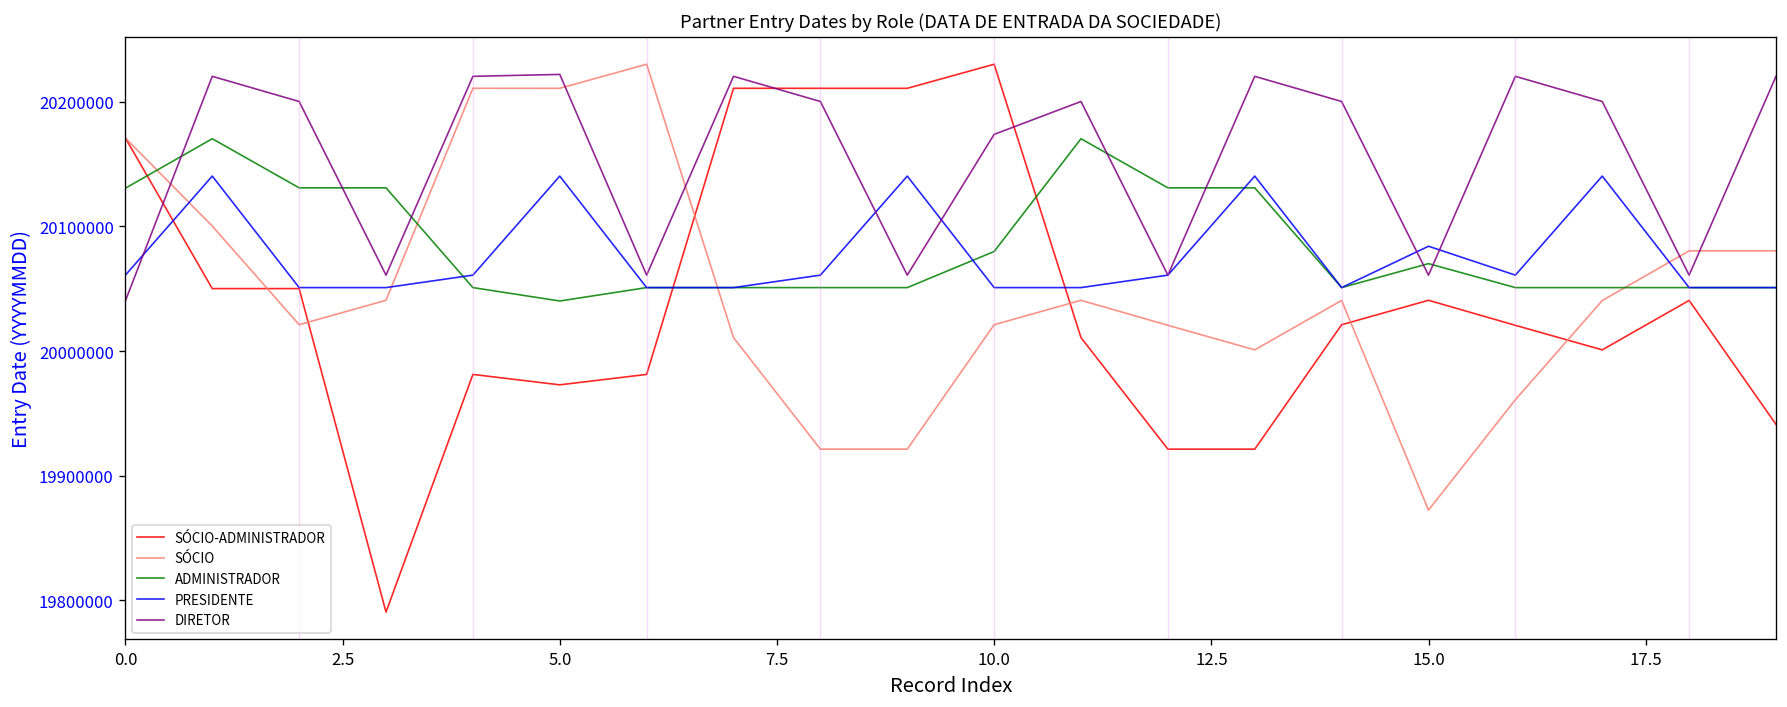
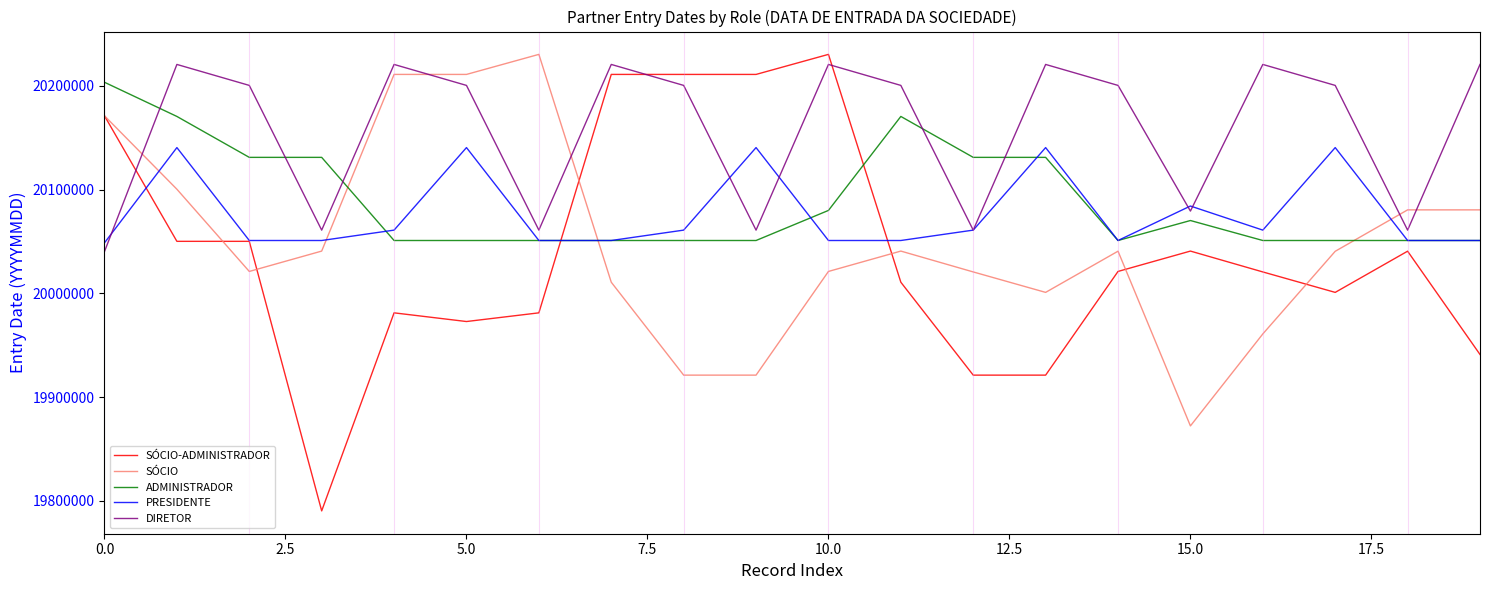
  {
    "SÓCIO-ADMINISTRADOR": {
      "5.0": 19973000,
      "10.0": 20230000,
      "15.0": 20041000
    },
    "SÓCIO": {
      "5.0": 20211000,
      "10.0": 20021000,
      "15.0": 19872000
    },
    "ADMINISTRADOR": {
-     "0.0": 20131000,
-     "5.0": 20040000,
+     "0.0": 20203000,
+     "5.0": 20051000,
      "10.0": 20080000,
      "15.0": 20070000
    },
    "PRESIDENTE": {
-     "0.0": 20061000,
+     "0.0": 20049000,
      "5.0": 20140000,
      "10.0": 20051000,
      "15.0": 20084000
    },
    "DIRETOR": {
      "0.0": 20040000,
-     "5.0": 20222000,
-     "10.0": 20174000,
-     "15.0": 20061000
+     "5.0": 20200000,
+     "10.0": 20221000,
+     "15.0": 20079000
    }
  }
